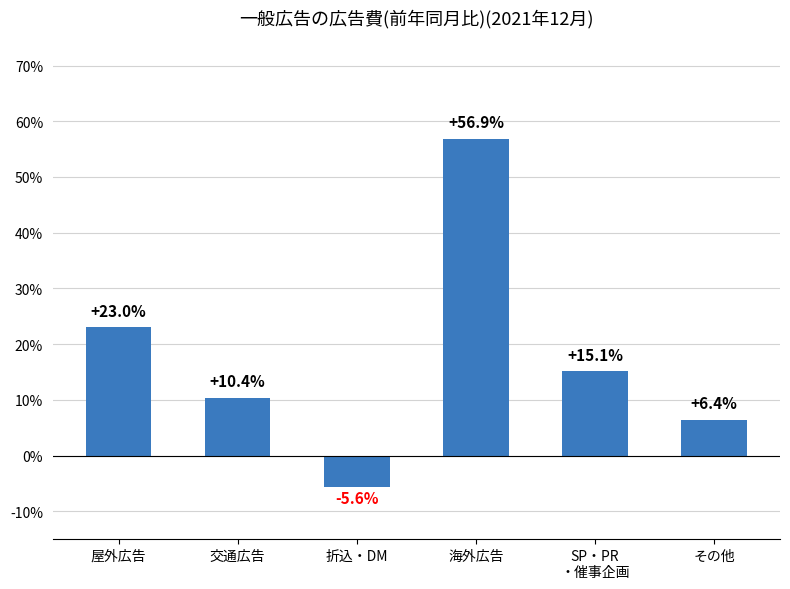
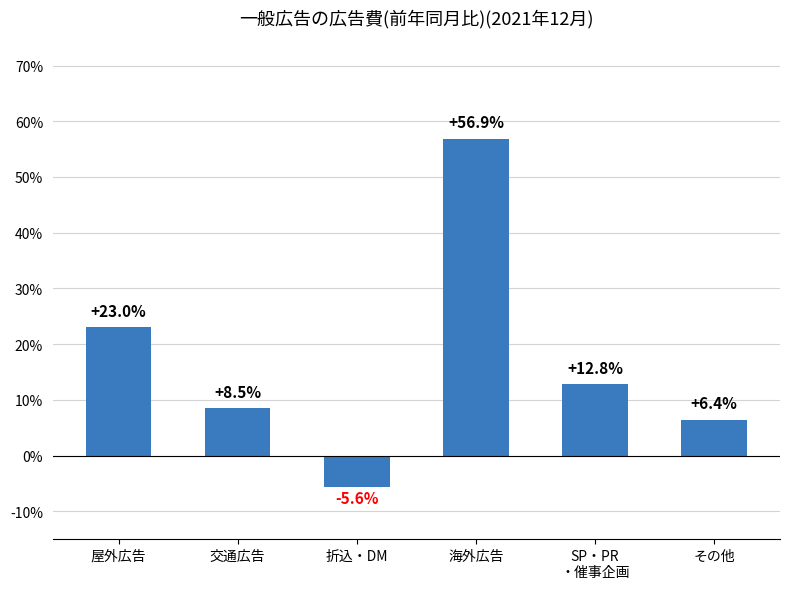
  {
    "屋外広告": "+23.0%",
-   "交通広告": "+10.4%",
+   "交通広告": "+8.5%",
    "折込・DM": "-5.6%",
    "海外広告": "+56.9%",
-   "SP・PR ・催事企画": "+15.1%",
+   "SP・PR ・催事企画": "+12.8%",
    "その他": "+6.4%"
  }
